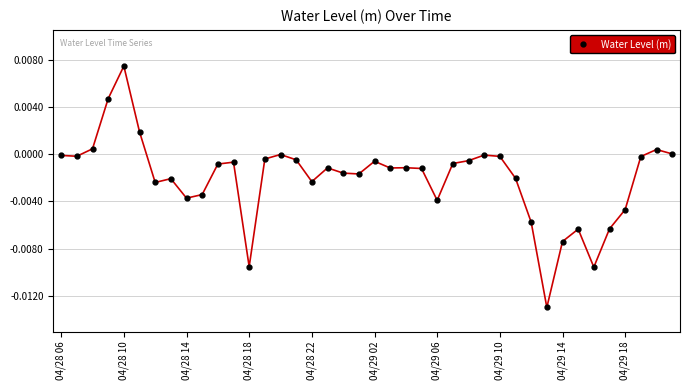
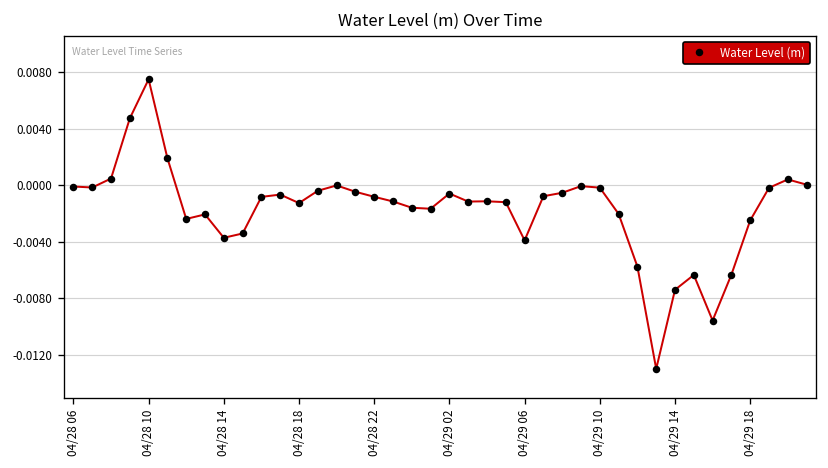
  {
    "04/28 06": -0.0001,
    "04/28 10": 0.0075,
    "04/28 14": -0.0037,
-   "04/28 18": -0.0095,
-   "04/28 22": -0.0023,
+   "04/28 18": -0.0013,
+   "04/28 22": -0.0008,
    "04/29 02": -0.0006,
    "04/29 06": -0.0039,
    "04/29 10": -0.0002,
    "04/29 14": -0.0074,
-   "04/29 18": -0.0047
+   "04/29 18": -0.0025
  }
